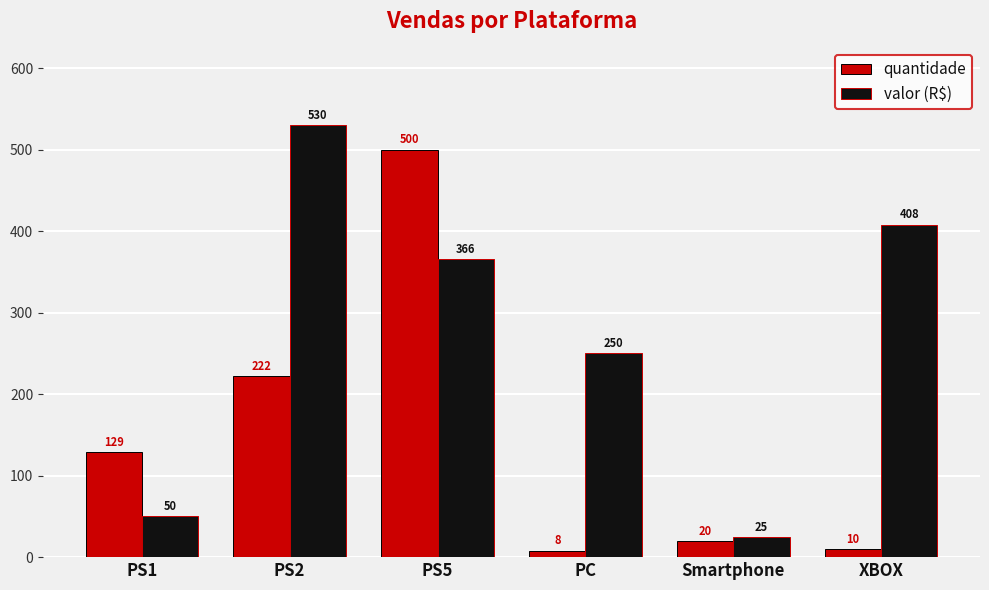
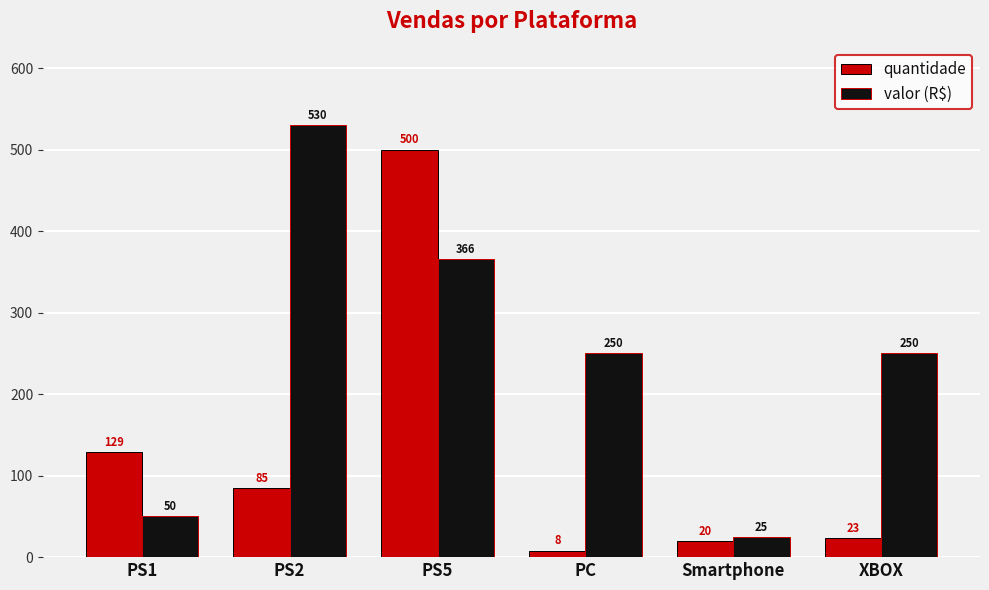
  {
    "quantidade": {
      "PS1": 129,
-     "PS2": 222,
+     "PS2": 85,
      "PS5": 500,
      "PC": 8,
      "Smartphone": 20,
-     "XBOX": 10
+     "XBOX": 23
    },
    "valor (R$)": {
      "PS1": 50,
      "PS2": 530,
      "PS5": 366,
      "PC": 250,
      "Smartphone": 25,
-     "XBOX": 408
+     "XBOX": 250
    }
  }
